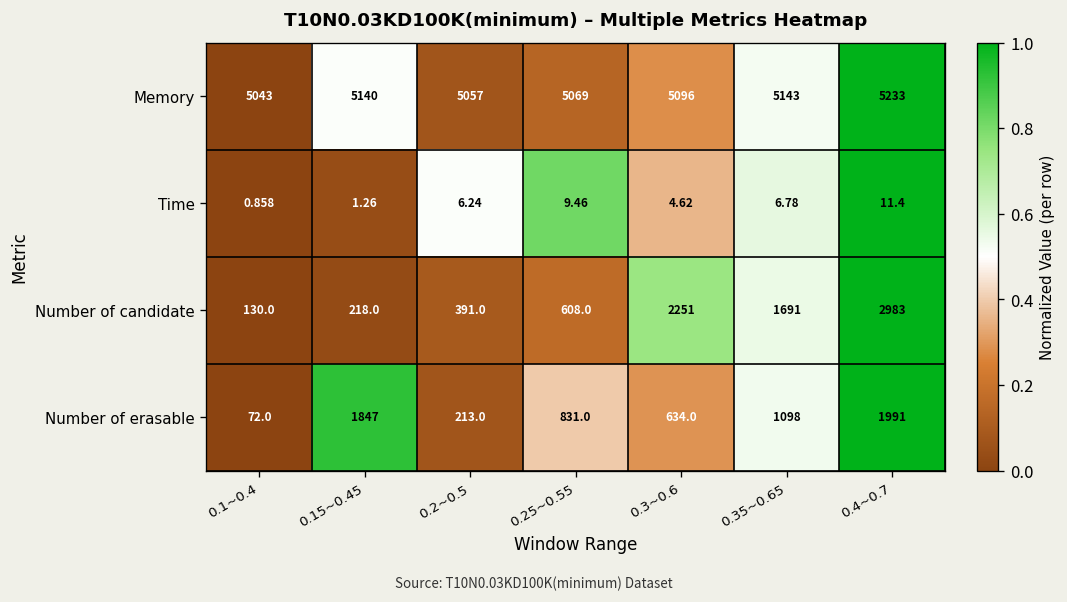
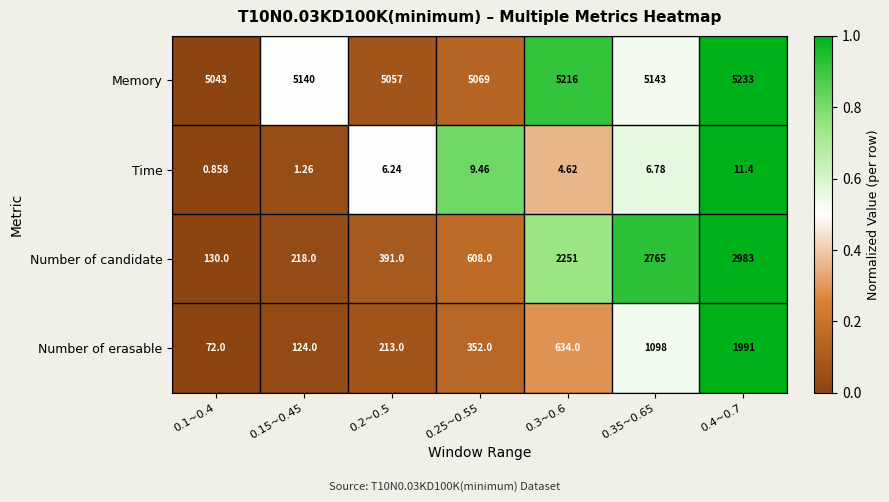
  {
    "Memory": {
      "0.1~0.4": 5043,
      "0.15~0.45": 5140,
      "0.2~0.5": 5057,
      "0.25~0.55": 5069,
-     "0.3~0.6": 5096,
+     "0.3~0.6": 5216,
      "0.35~0.65": 5143,
      "0.4~0.7": 5233
    },
    "Time": {
      "0.1~0.4": 0.858,
      "0.15~0.45": 1.26,
      "0.2~0.5": 6.24,
      "0.25~0.55": 9.46,
      "0.3~0.6": 4.62,
      "0.35~0.65": 6.78,
      "0.4~0.7": 11.4
    },
    "Number of candidate": {
      "0.1~0.4": 130.0,
      "0.15~0.45": 218.0,
      "0.2~0.5": 391.0,
      "0.25~0.55": 608.0,
      "0.3~0.6": 2251,
-     "0.35~0.65": 1691,
+     "0.35~0.65": 2765,
      "0.4~0.7": 2983
    },
    "Number of erasable": {
      "0.1~0.4": 72.0,
-     "0.15~0.45": 1847,
+     "0.15~0.45": 124.0,
      "0.2~0.5": 213.0,
-     "0.25~0.55": 831.0,
+     "0.25~0.55": 352.0,
      "0.3~0.6": 634.0,
      "0.35~0.65": 1098,
      "0.4~0.7": 1991
    }
  }
